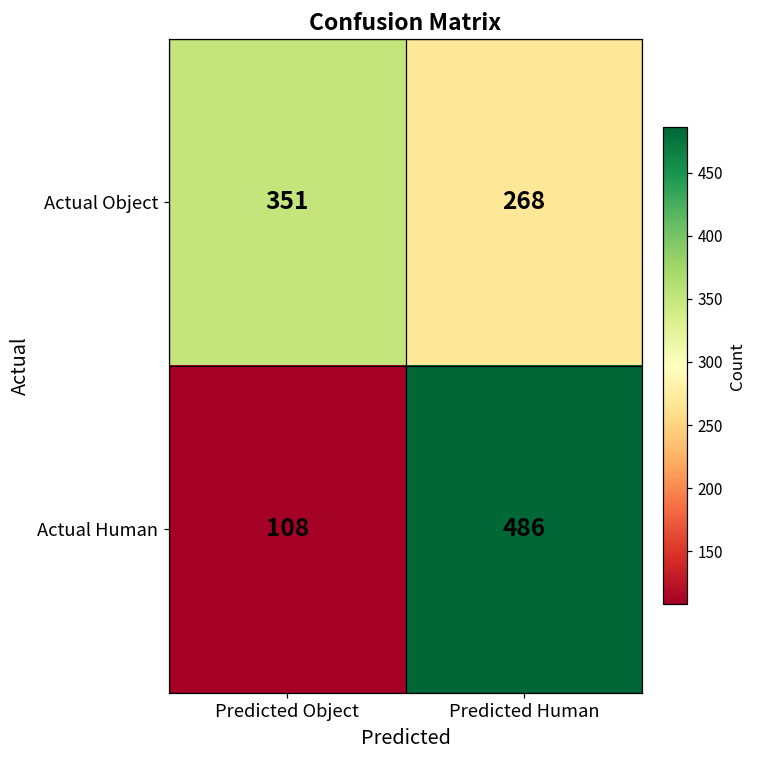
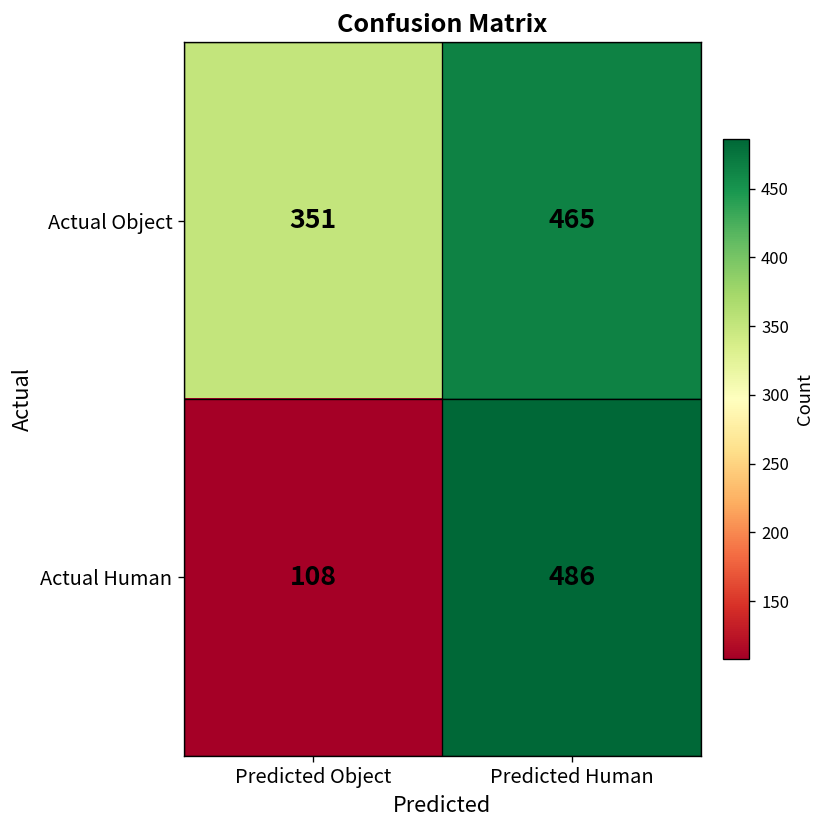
  {
    "Actual Object": {
      "Predicted Object": 351,
-     "Predicted Human": 268
+     "Predicted Human": 465
    },
    "Actual Human": {
      "Predicted Object": 108,
      "Predicted Human": 486
    }
  }
